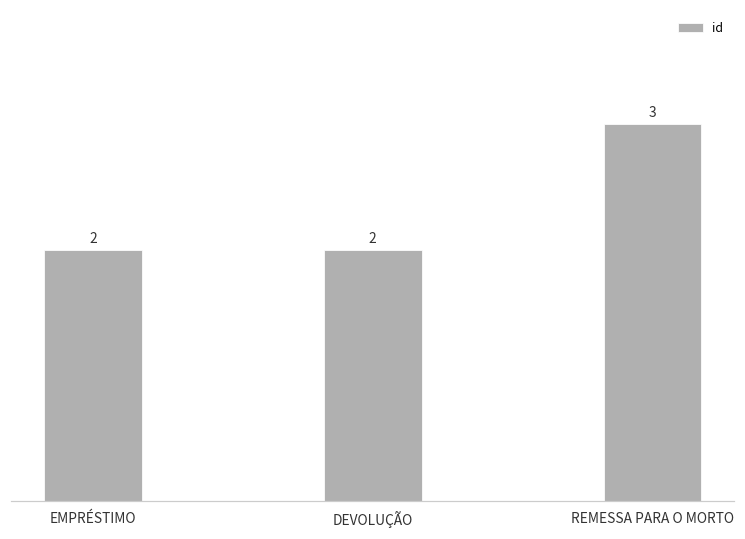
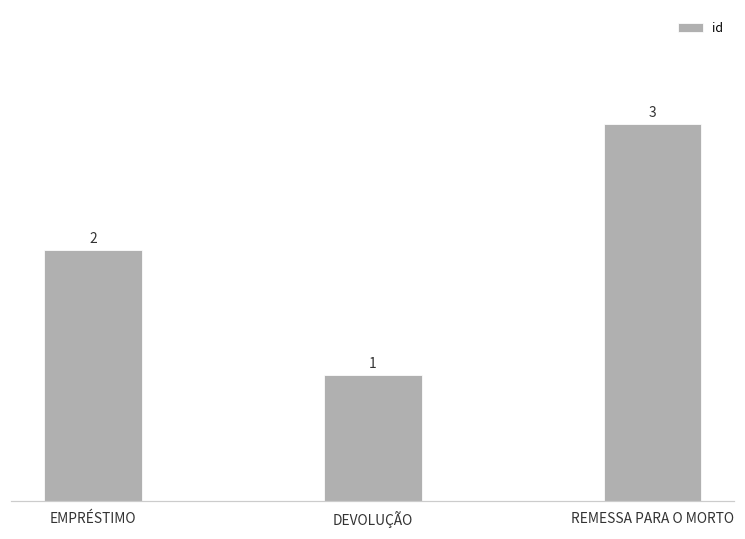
  {
    "EMPRÉSTIMO": 2,
-   "DEVOLUÇÃO": 2,
+   "DEVOLUÇÃO": 1,
    "REMESSA PARA O MORTO": 3
  }
